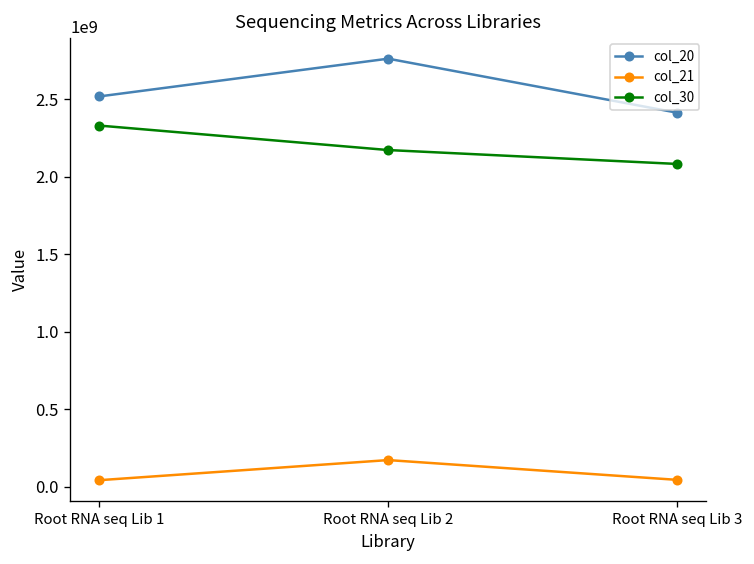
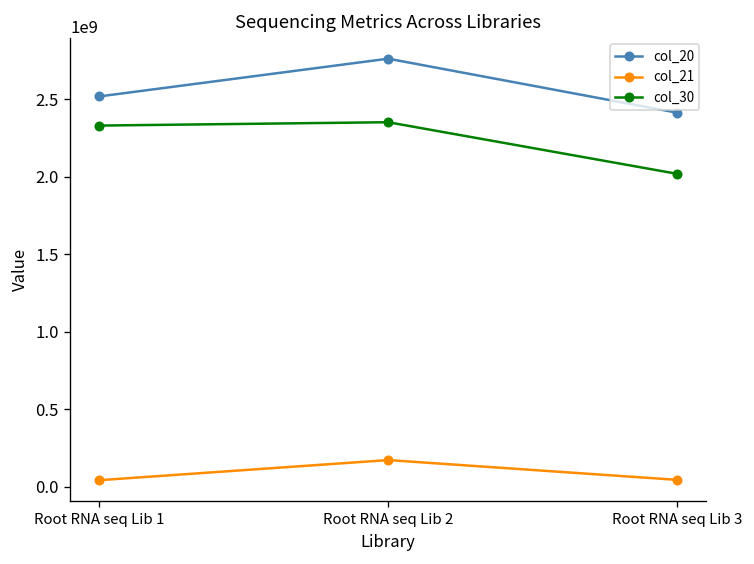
  {
    "col_20": {
      "Root RNA seq Lib 1": 2520000000,
      "Root RNA seq Lib 2": 2760000000,
      "Root RNA seq Lib 3": 2410000000
    },
    "col_21": {
      "Root RNA seq Lib 1": 40000000,
      "Root RNA seq Lib 2": 170000000,
      "Root RNA seq Lib 3": 40000000
    },
    "col_30": {
      "Root RNA seq Lib 1": 2330000000,
-     "Root RNA seq Lib 2": 2170000000,
-     "Root RNA seq Lib 3": 2080000000
+     "Root RNA seq Lib 2": 2350000000,
+     "Root RNA seq Lib 3": 2020000000
    }
  }
